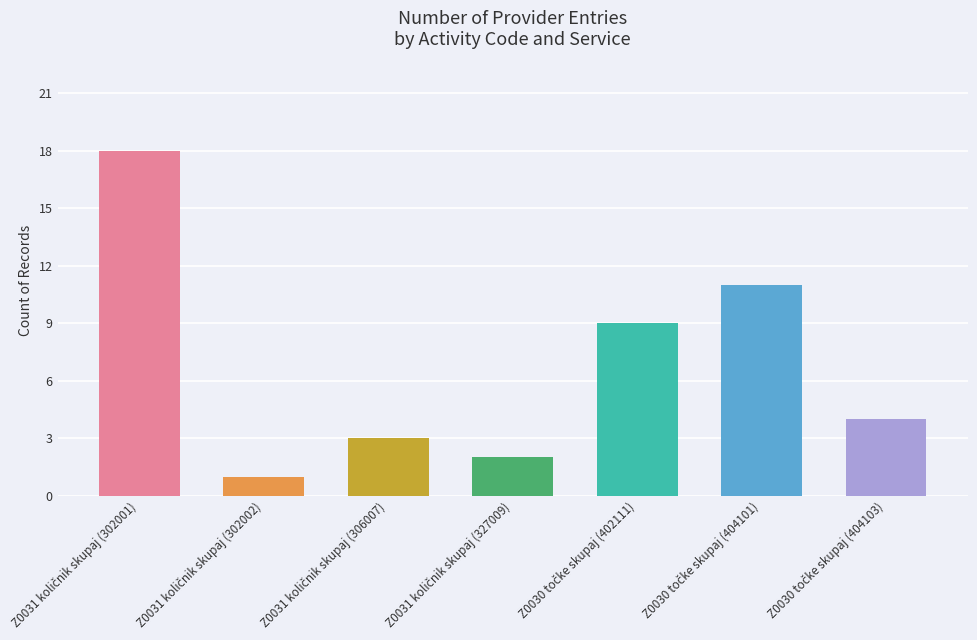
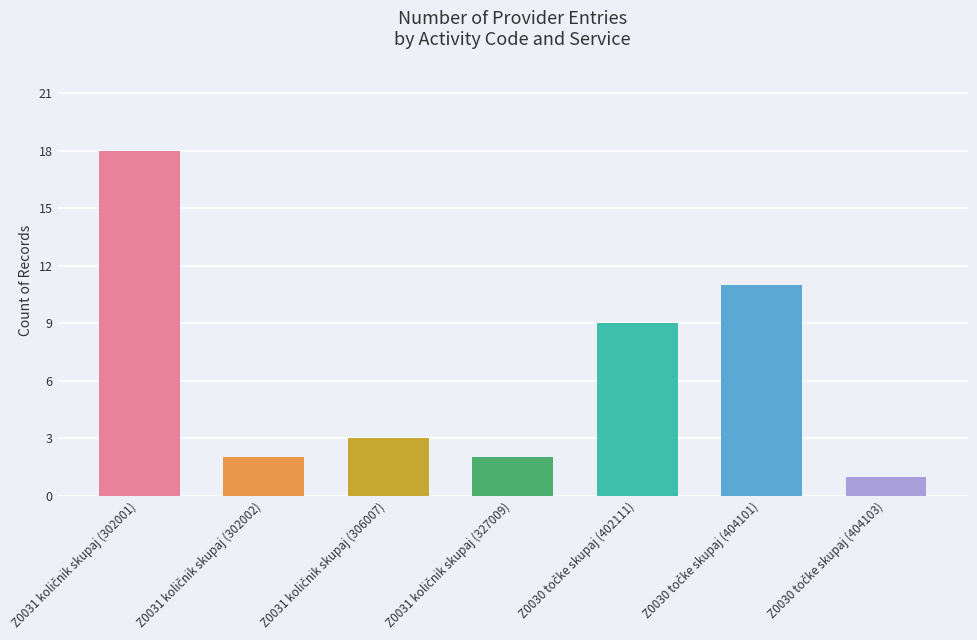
  {
    "Z0031 količnik skupaj (302001)": 18,
-   "Z0031 količnik skupaj (302002)": 1,
+   "Z0031 količnik skupaj (302002)": 2,
    "Z0031 količnik skupaj (306007)": 3,
    "Z0031 količnik skupaj (327009)": 2,
    "Z0030 točke skupaj (402111)": 9,
    "Z0030 točke skupaj (404101)": 11,
-   "Z0030 točke skupaj (404103)": 4
+   "Z0030 točke skupaj (404103)": 1
  }
